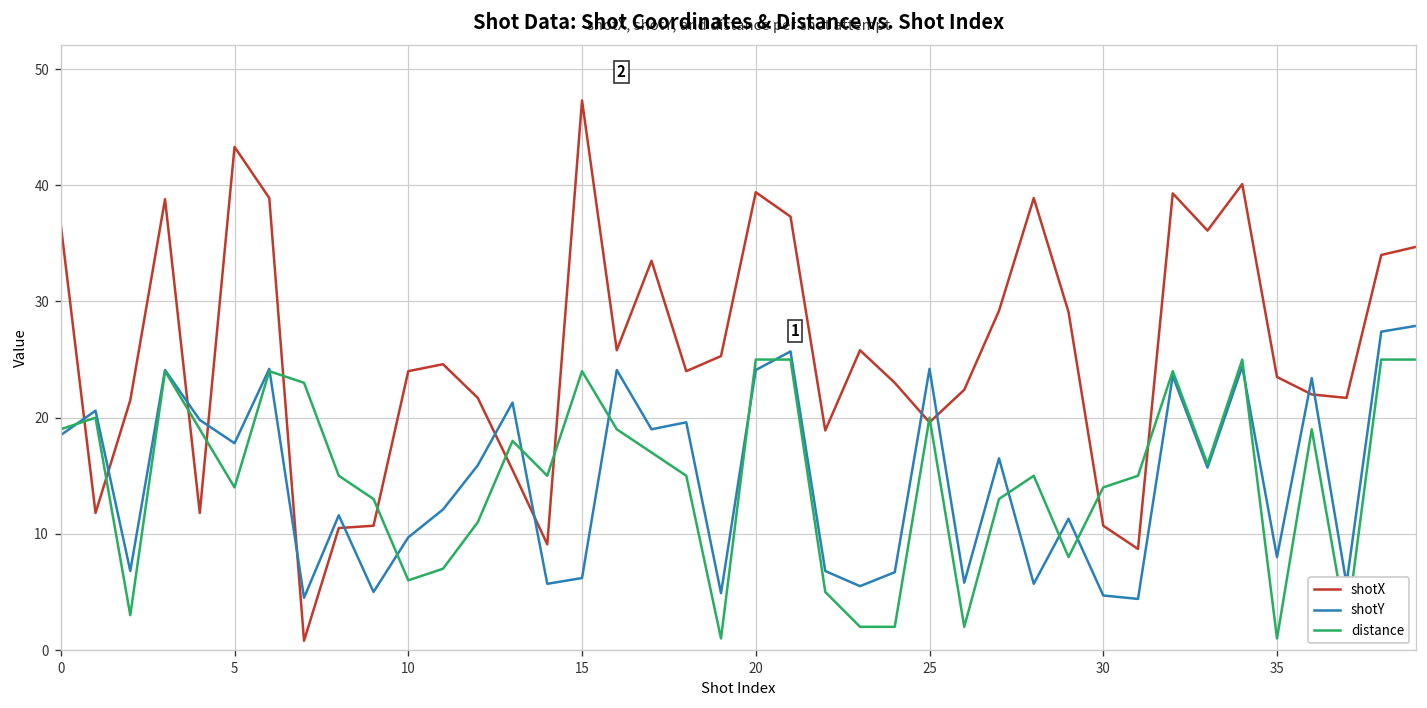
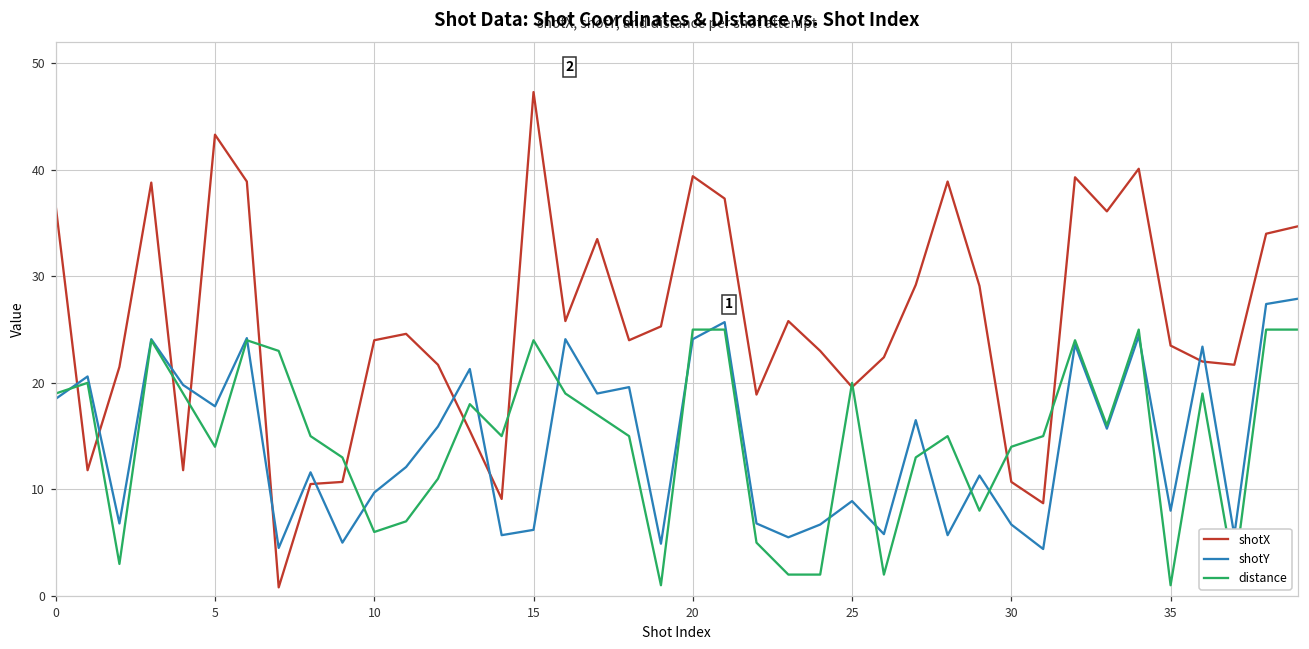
  {
    "shotX": {
      "0": 37,
      "5": 43,
      "10": 24,
      "15": 47,
      "20": 39,
      "25": 20,
      "30": 11,
      "35": 24
    },
    "shotY": {
      "0": 19,
      "5": 18,
      "10": 10,
      "15": 6,
      "20": 24,
-     "25": 24,
-     "30": 5,
+     "25": 9,
+     "30": 7,
      "35": 8
    },
    "distance": {
      "0": 19,
      "5": 14,
      "10": 6,
      "15": 24,
      "20": 25,
      "25": 20,
      "30": 14,
      "35": 1
    }
  }
